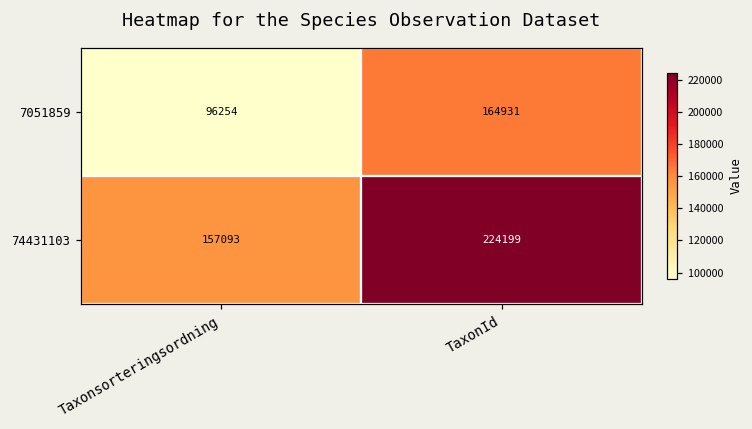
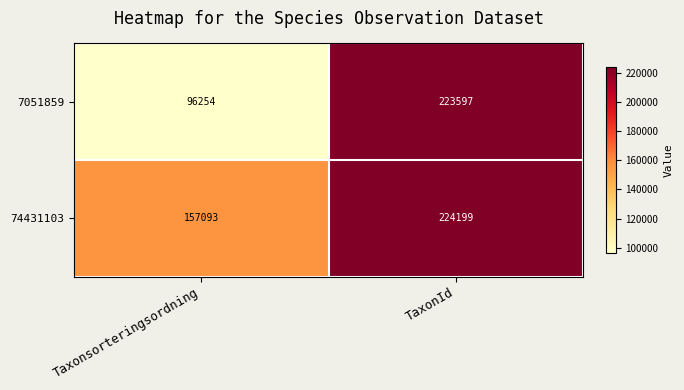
  {
    "7051859": {
      "Taxonsorteringsordning": 96254,
-     "TaxonId": 164931
+     "TaxonId": 223597
    },
    "74431103": {
      "Taxonsorteringsordning": 157093,
      "TaxonId": 224199
    }
  }
